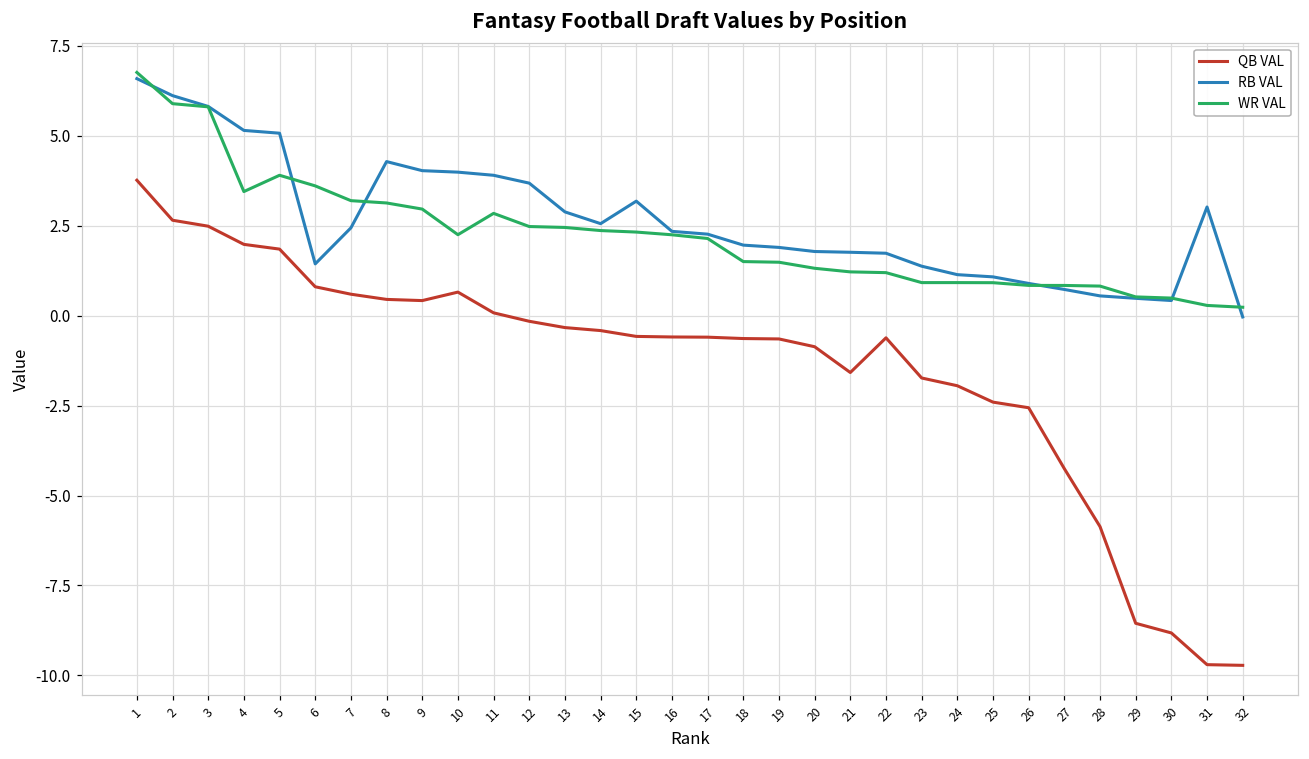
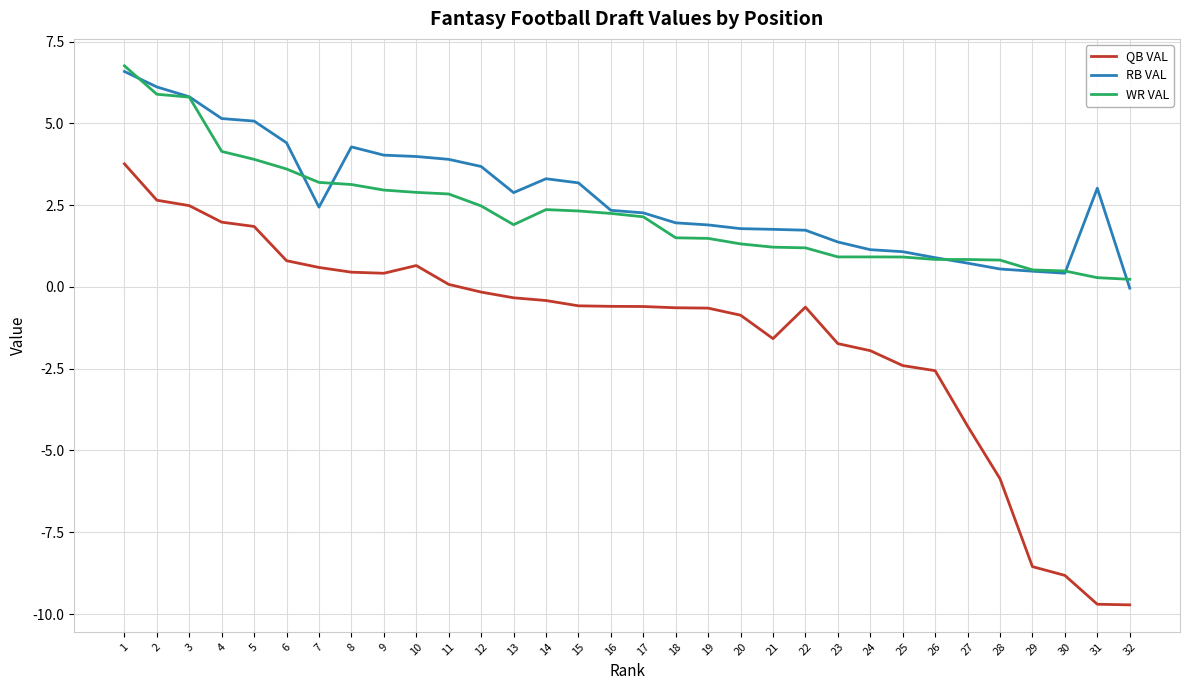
  {
    "QB VAL": {
      "1": 3.8,
      "2": 2.7,
      "3": 2.5,
      "4": 2.0,
      "5": 1.8,
      "6": 0.8,
      "7": 0.6,
      "8": 0.5,
      "9": 0.4,
      "10": 0.7,
      "11": 0.1,
      "12": -0.2,
      "13": -0.3,
      "14": -0.4,
      "15": -0.6,
      "16": -0.6,
      "17": -0.6,
      "18": -0.6,
      "19": -0.6,
      "20": -0.9,
      "21": -1.6,
      "22": -0.6,
      "23": -1.7,
      "24": -1.9,
      "25": -2.4,
      "26": -2.6,
      "27": -4.3,
      "28": -5.9,
      "29": -8.6,
      "30": -8.8,
      "31": -9.7,
      "32": -9.7
    },
    "RB VAL": {
      "1": 6.6,
      "2": 6.1,
      "4": 5.1,
      "5": 5.1,
-     "6": 1.4,
+     "6": 4.4,
      "7": 2.4,
      "8": 4.3,
      "9": 4.0,
      "10": 4.0,
      "11": 3.9,
      "12": 3.7,
      "13": 2.9,
-     "14": 2.6,
+     "14": 3.3,
      "15": 3.2,
      "16": 2.3,
      "17": 2.3,
      "18": 2.0,
      "19": 1.9,
      "20": 1.8,
      "21": 1.8,
      "22": 1.7,
      "23": 1.4,
      "24": 1.1,
      "25": 1.1,
      "27": 0.7,
      "28": 0.5,
      "31": 3.0,
      "32": 0.0
    },
    "WR VAL": {
      "1": 6.8,
      "2": 5.9,
-     "4": 3.4,
+     "4": 4.1,
      "5": 3.9,
      "6": 3.6,
      "7": 3.2,
      "8": 3.1,
      "9": 3.0,
-     "10": 2.2,
+     "10": 2.9,
      "11": 2.8,
      "12": 2.5,
-     "13": 2.5,
+     "13": 1.9,
      "14": 2.4,
      "15": 2.3,
      "16": 2.2,
      "17": 2.1,
      "18": 1.5,
      "19": 1.5,
      "20": 1.3,
      "21": 1.2,
      "22": 1.2,
      "23": 0.9,
      "24": 0.9,
      "25": 0.9,
      "27": 0.8,
      "28": 0.8,
      "31": 0.3,
      "32": 0.2
    }
  }
